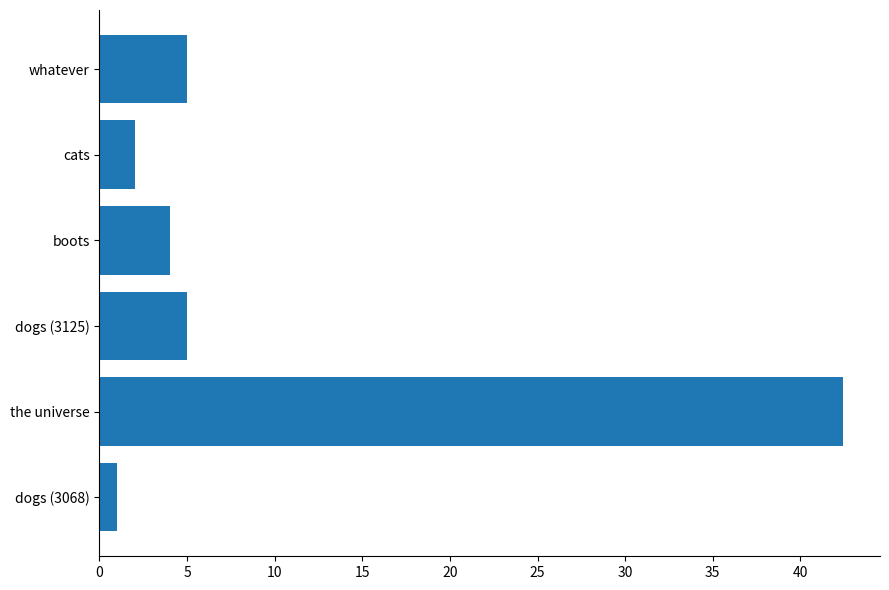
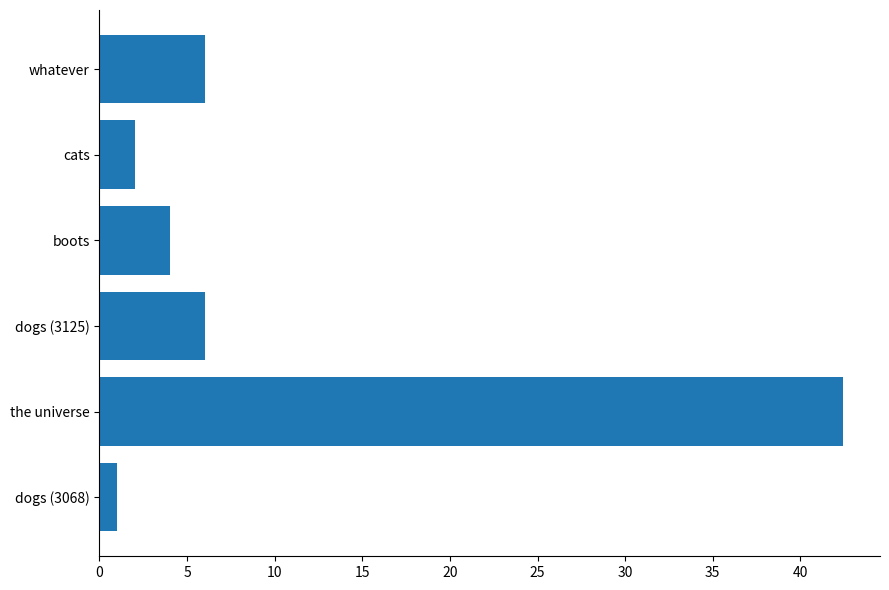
  {
-   "whatever": 5,
+   "whatever": 6,
    "cats": 2,
    "boots": 4,
-   "dogs (3125)": 5,
+   "dogs (3125)": 6,
    "the universe": 42.4,
    "dogs (3068)": 1
  }
